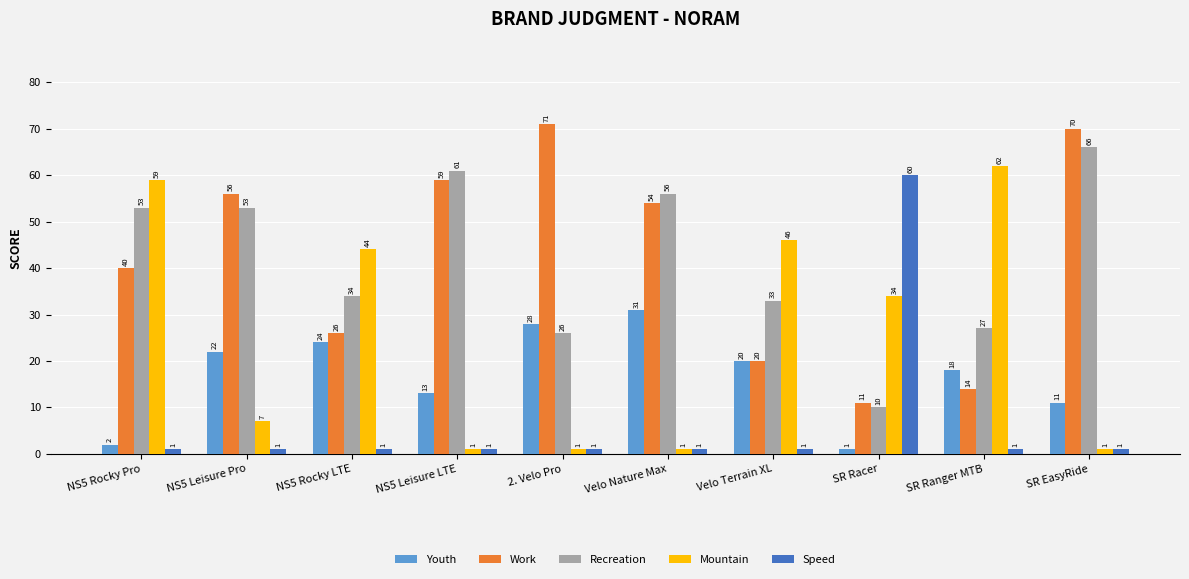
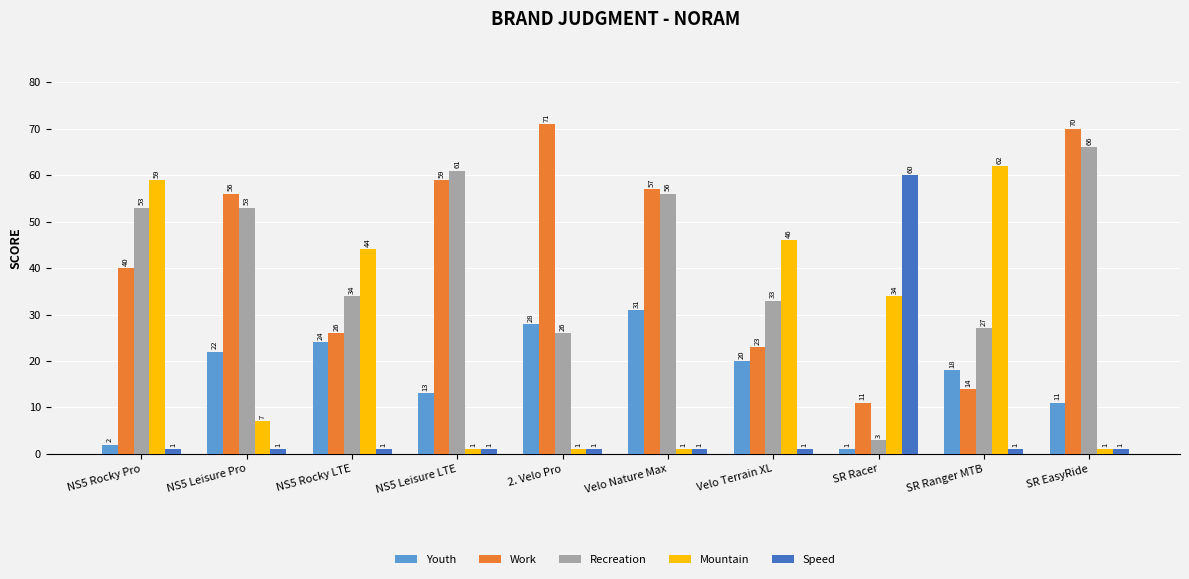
  {
    "Work": {
      "NS5 Rocky Pro": 40,
      "NS5 Leisure Pro": 56,
      "NS5 Rocky LTE": 26,
      "NS5 Leisure LTE": 59,
      "2. Velo Pro": 71,
-     "Velo Nature Max": 54,
-     "Velo Terrain XL": 20,
+     "Velo Nature Max": 57,
+     "Velo Terrain XL": 23,
      "SR Racer": 11,
      "SR Ranger MTB": 14,
      "SR EasyRide": 70
    },
    "Recreation": {
      "NS5 Rocky Pro": 53,
      "NS5 Leisure Pro": 53,
      "NS5 Rocky LTE": 34,
      "NS5 Leisure LTE": 61,
      "2. Velo Pro": 26,
      "Velo Nature Max": 56,
      "Velo Terrain XL": 33,
-     "SR Racer": 10,
+     "SR Racer": 3,
      "SR Ranger MTB": 27,
      "SR EasyRide": 66
    },
    "Mountain": {
      "NS5 Rocky Pro": 59,
      "NS5 Leisure Pro": 7,
      "NS5 Rocky LTE": 44,
      "NS5 Leisure LTE": 1,
      "2. Velo Pro": 1,
      "Velo Nature Max": 1,
      "Velo Terrain XL": 46,
      "SR Racer": 34,
      "SR Ranger MTB": 62,
      "SR EasyRide": 1
    }
  }
